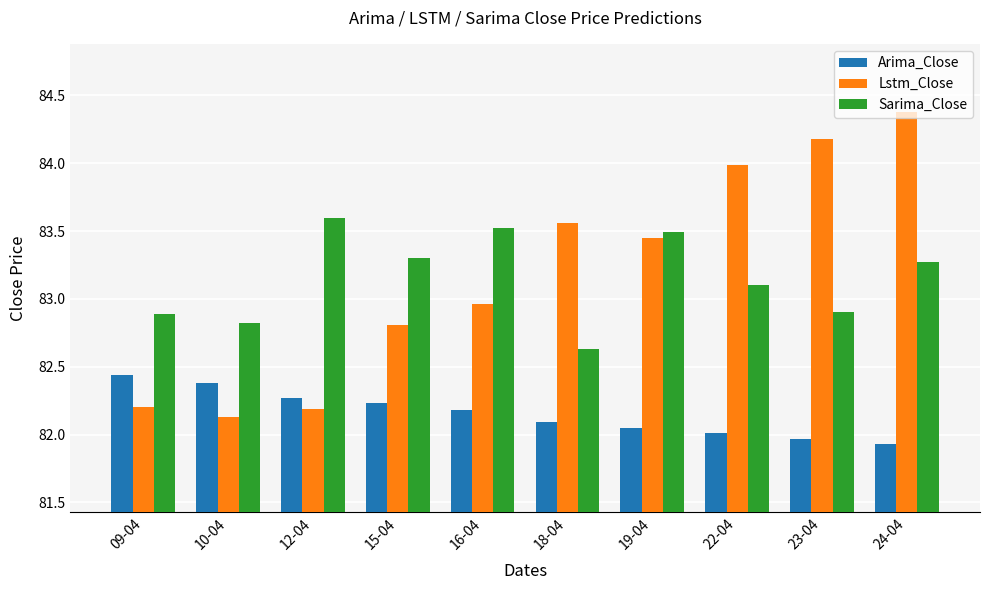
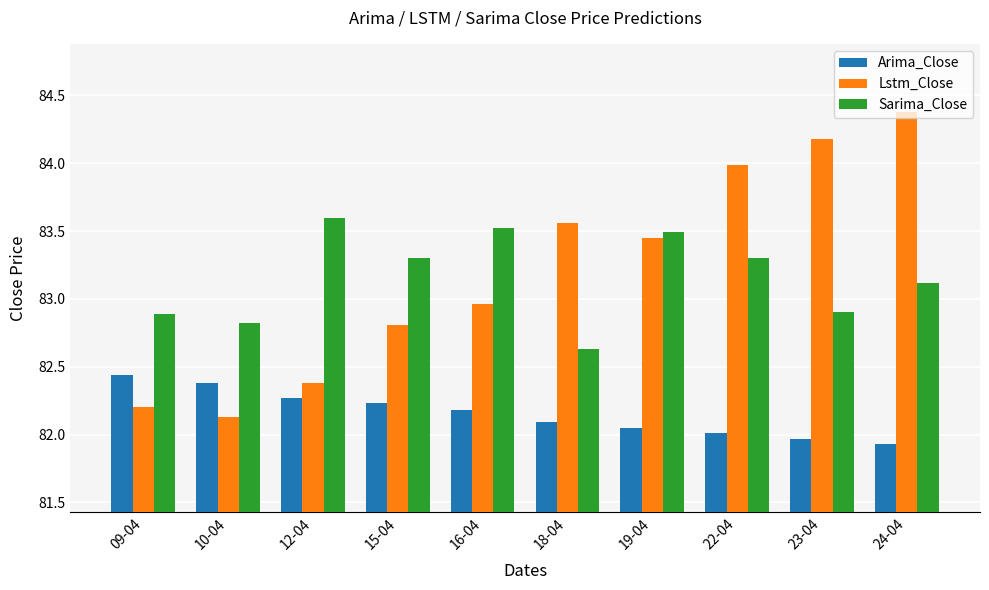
  {
    "Arima_Close": {
      "09-04": 82.44,
      "10-04": 82.38,
      "12-04": 82.27,
      "15-04": 82.23,
      "16-04": 82.18,
      "18-04": 82.09,
      "19-04": 82.05,
      "22-04": 82.01,
      "23-04": 81.97,
      "24-04": 81.93
    },
    "Lstm_Close": {
      "09-04": 82.20,
      "10-04": 82.13,
-     "12-04": 82.19,
+     "12-04": 82.38,
      "15-04": 82.81,
      "16-04": 82.96,
      "18-04": 83.56,
      "19-04": 83.45,
      "22-04": 83.99,
      "23-04": 84.18
    },
    "Sarima_Close": {
      "09-04": 82.89,
      "10-04": 82.82,
      "12-04": 83.60,
      "15-04": 83.30,
      "16-04": 83.52,
      "18-04": 82.63,
      "19-04": 83.49,
-     "22-04": 83.1,
+     "22-04": 83.3,
      "23-04": 82.90,
-     "24-04": 83.27
+     "24-04": 83.12
    }
  }
